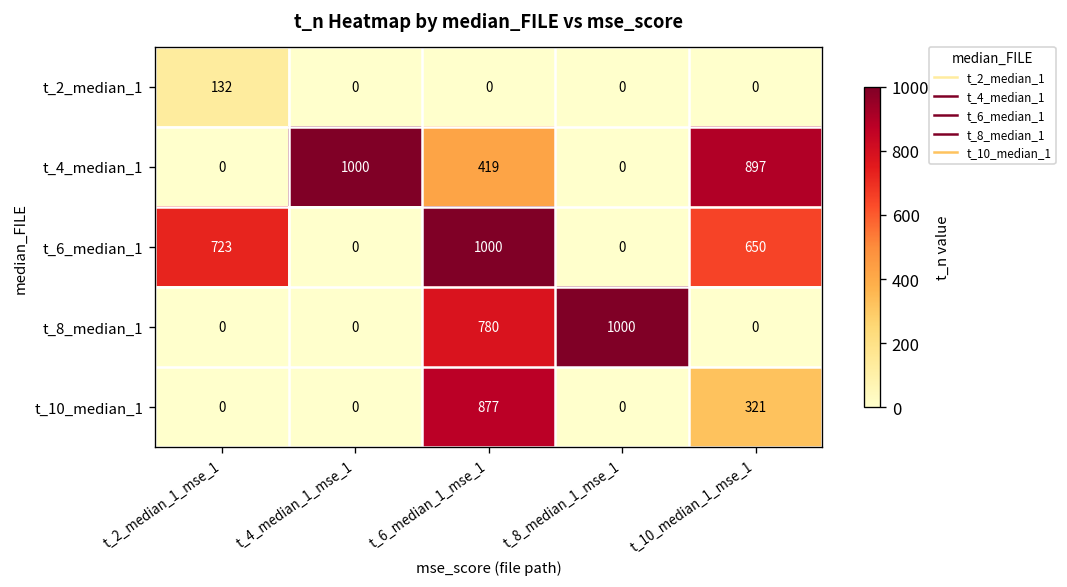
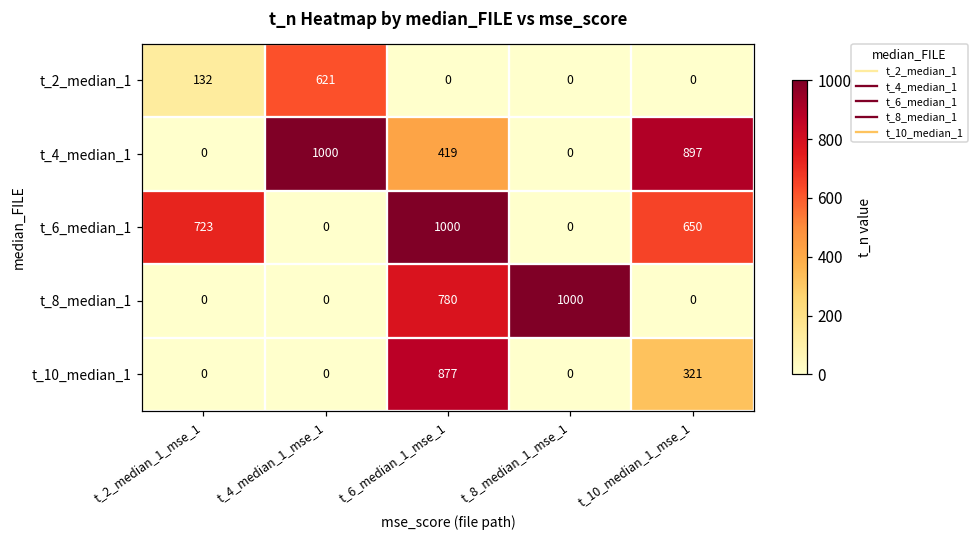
  {
    "t_2_median_1": {
      "t_2_median_1_mse_1": 132,
-     "t_4_median_1_mse_1": 0,
+     "t_4_median_1_mse_1": 621,
      "t_6_median_1_mse_1": 0,
      "t_8_median_1_mse_1": 0,
      "t_10_median_1_mse_1": 0
    },
    "t_4_median_1": {
      "t_2_median_1_mse_1": 0,
      "t_4_median_1_mse_1": 1000,
      "t_6_median_1_mse_1": 419,
      "t_8_median_1_mse_1": 0,
      "t_10_median_1_mse_1": 897
    },
    "t_6_median_1": {
      "t_2_median_1_mse_1": 723,
      "t_4_median_1_mse_1": 0,
      "t_6_median_1_mse_1": 1000,
      "t_8_median_1_mse_1": 0,
      "t_10_median_1_mse_1": 650
    },
    "t_8_median_1": {
      "t_2_median_1_mse_1": 0,
      "t_4_median_1_mse_1": 0,
      "t_6_median_1_mse_1": 780,
      "t_8_median_1_mse_1": 1000,
      "t_10_median_1_mse_1": 0
    },
    "t_10_median_1": {
      "t_2_median_1_mse_1": 0,
      "t_4_median_1_mse_1": 0,
      "t_6_median_1_mse_1": 877,
      "t_8_median_1_mse_1": 0,
      "t_10_median_1_mse_1": 321
    }
  }
